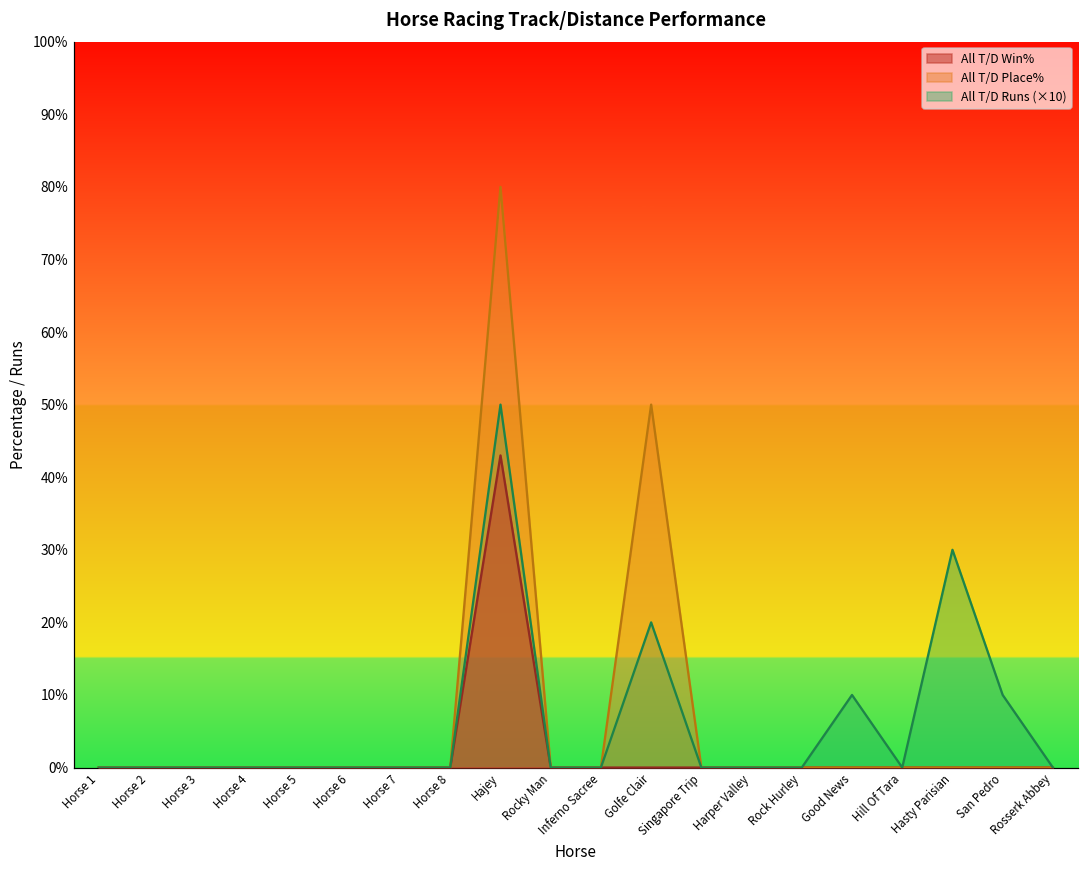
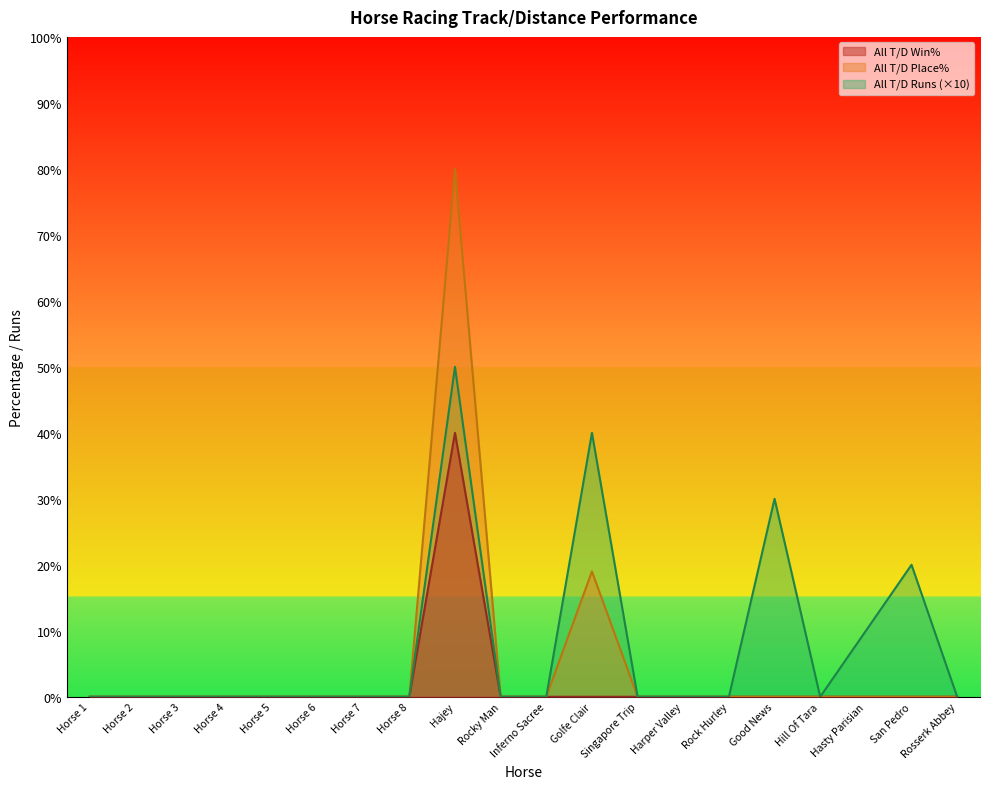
  {
    "All T/D Win%": {
-     "Hajey": "43%",
+     "Hajey": "40%",
      "Golfe Clair": "0%"
    },
    "All T/D Place%": {
      "Hajey": "80%",
-     "Golfe Clair": "50%"
+     "Golfe Clair": "19%"
    },
    "All T/D Runs (×10)": {
      "Hajey": "50%",
-     "Golfe Clair": "20%",
-     "Good News": "10%",
-     "Hasty Parisian": "30%",
-     "San Pedro": "10%"
+     "Golfe Clair": "40%",
+     "Good News": "30%",
+     "Hasty Parisian": "10%",
+     "San Pedro": "20%"
    }
  }
